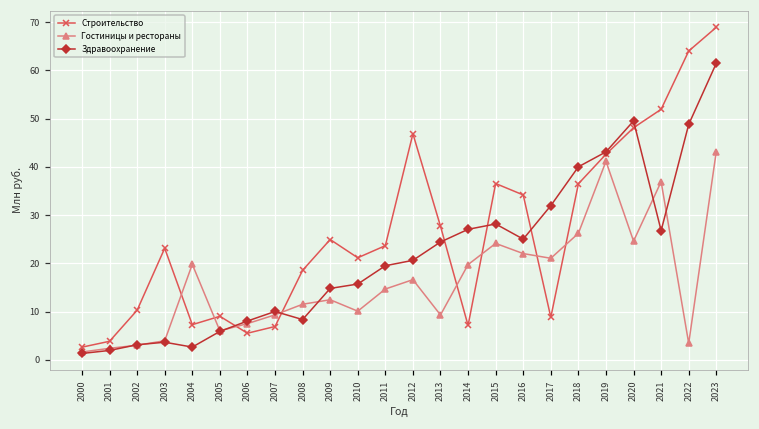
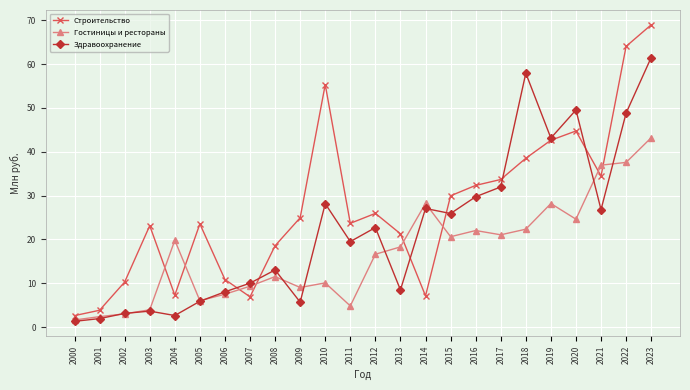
  {
    "Строительство": {
      "2000": 3,
      "2001": 4,
      "2002": 10,
      "2003": 23,
      "2004": 7,
-     "2005": 9,
-     "2006": 6,
+     "2005": 24,
+     "2006": 11,
      "2007": 7,
      "2008": 19,
      "2009": 25,
-     "2010": 21,
+     "2010": 55,
      "2011": 24,
-     "2012": 47,
-     "2013": 28,
+     "2012": 26,
+     "2013": 21,
      "2014": 7,
-     "2015": 37,
-     "2016": 34,
-     "2017": 9,
-     "2018": 37,
-     "2020": 48,
-     "2021": 52,
+     "2015": 30,
+     "2016": 32,
+     "2017": 34,
+     "2018": 39,
+     "2020": 45,
+     "2021": 34,
      "2022": 64,
      "2023": 69
    },
    "Гостиницы и рестораны": {
      "2004": 20,
      "2007": 9,
      "2008": 12,
-     "2009": 12,
+     "2009": 9,
      "2010": 10,
-     "2011": 15,
+     "2011": 5,
      "2012": 17,
-     "2013": 9,
-     "2014": 20,
-     "2015": 24,
+     "2013": 18,
+     "2014": 28,
+     "2015": 21,
      "2016": 22,
      "2017": 21,
-     "2018": 26,
-     "2019": 41,
+     "2018": 22,
+     "2019": 28,
      "2020": 25,
      "2021": 37,
-     "2022": 3,
+     "2022": 38,
      "2023": 43
    },
    "Здравоохранение": {
      "2004": 3,
      "2007": 10,
-     "2008": 8,
-     "2009": 15,
-     "2010": 16,
+     "2008": 13,
+     "2009": 6,
+     "2010": 28,
      "2011": 20,
-     "2012": 21,
-     "2013": 24,
+     "2012": 23,
+     "2013": 8,
      "2014": 27,
-     "2015": 28,
-     "2016": 25,
+     "2015": 26,
+     "2016": 30,
      "2017": 32,
-     "2018": 40,
+     "2018": 58,
      "2020": 50,
      "2021": 27,
      "2022": 49,
      "2023": 61
    }
  }
